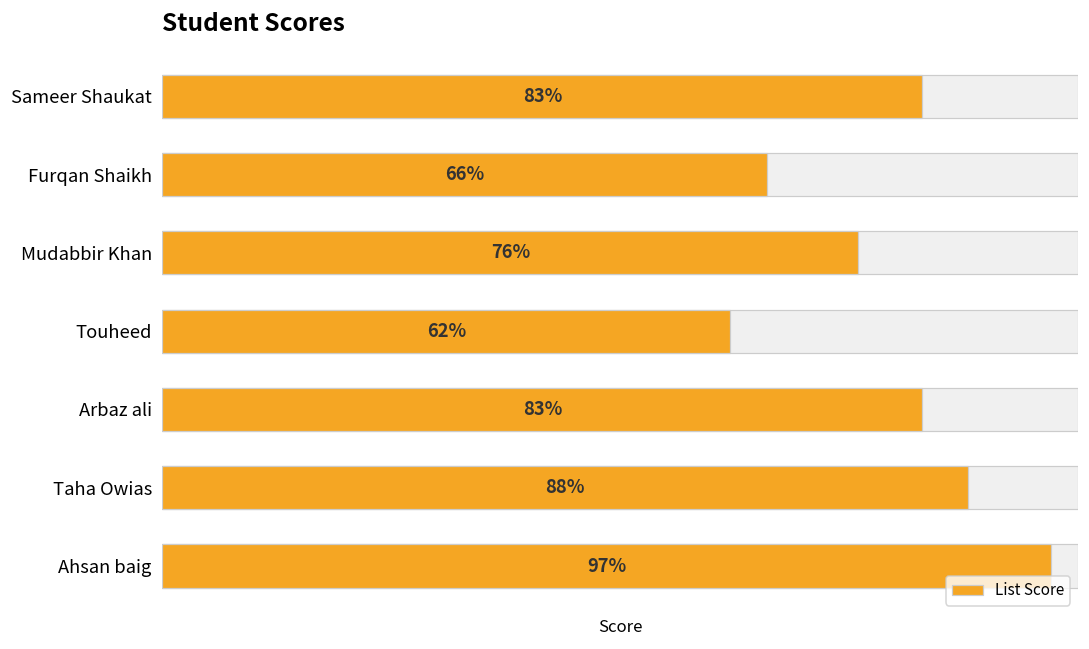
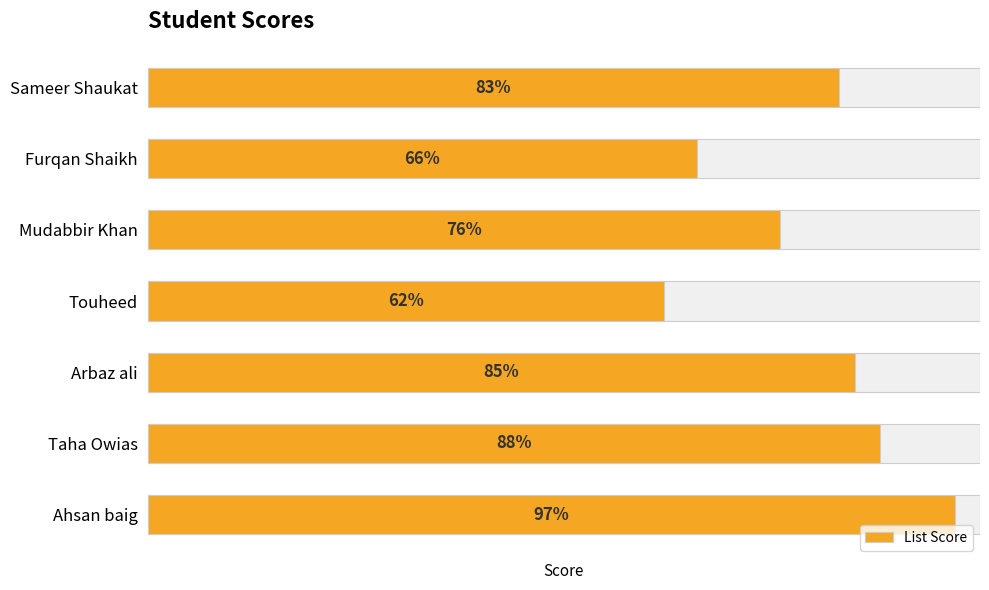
  {
    "List Score": {
-     "Arbaz ali": "83%"
+     "Arbaz ali": "85%"
    }
  }
